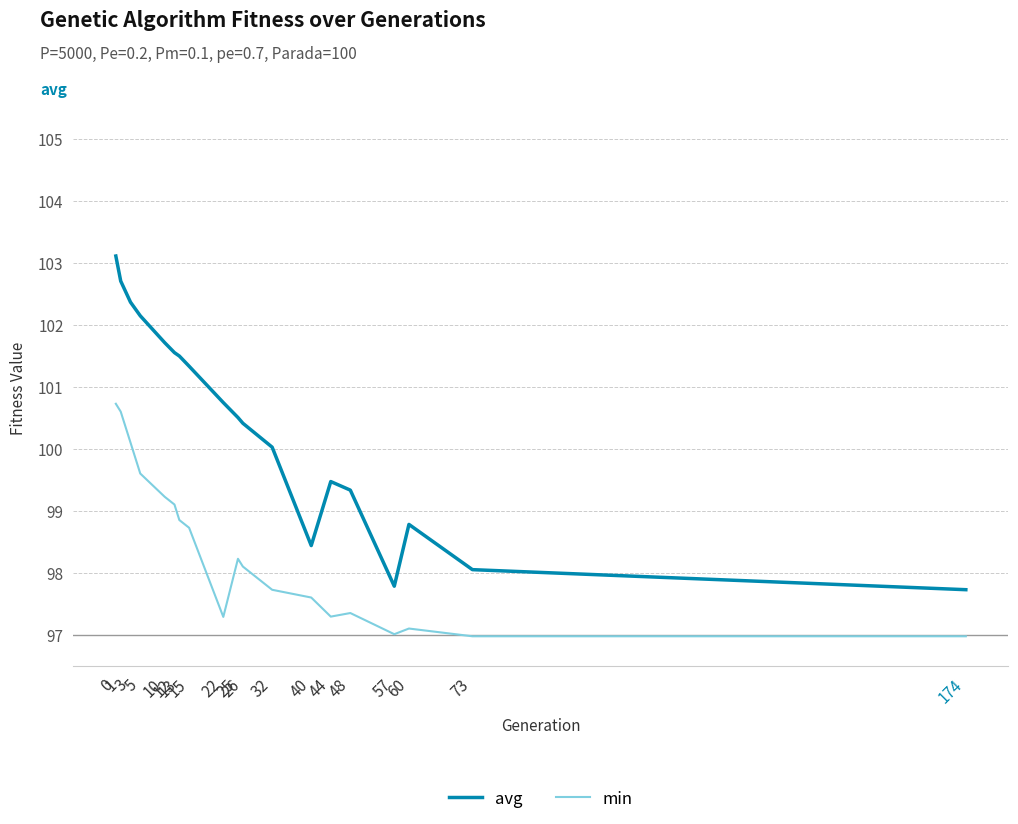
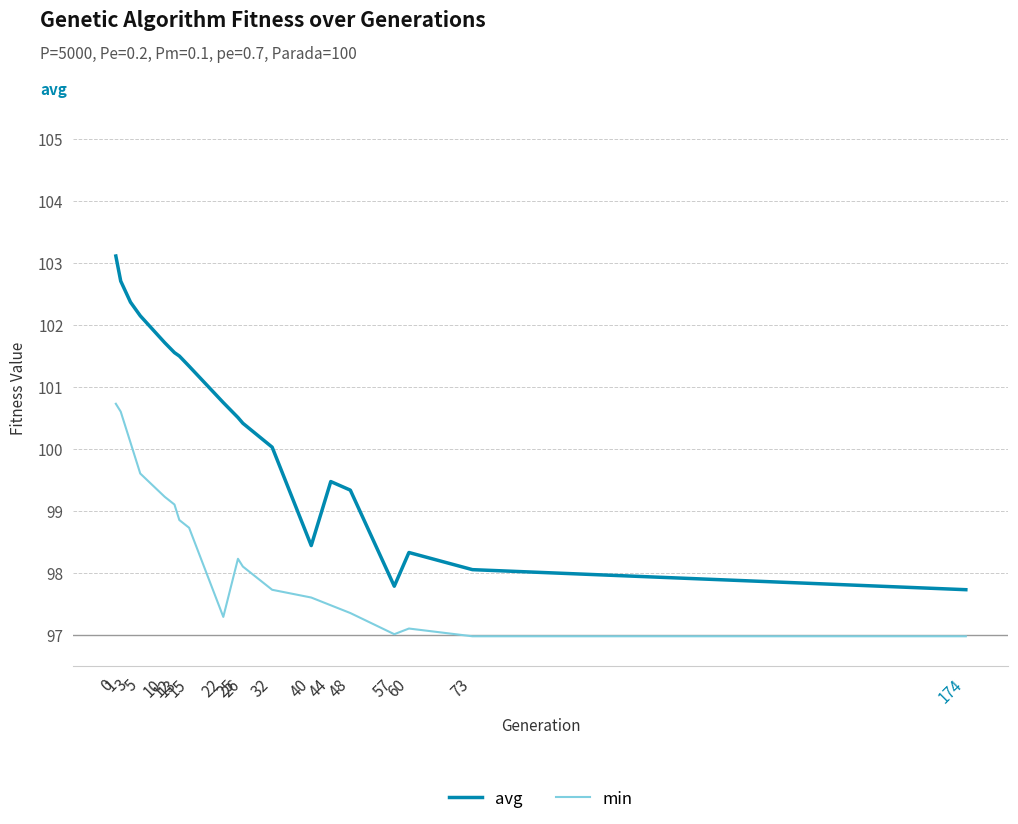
  {
    "avg": {
      "0": 103.1,
      "1": 102.7,
      "3": 102.4,
      "5": 102.2,
      "10": 101.7,
      "12": 101.6,
      "13": 101.5,
      "15": 101.3,
      "22": 100.8,
      "25": 100.5,
      "26": 100.4,
      "32": 100.0,
      "40": 98.4,
      "44": 99.5,
      "48": 99.3,
      "57": 97.8,
-     "60": 98.8,
+     "60": 98.3,
      "73": 98.1,
      "174": 97.7
    },
    "min": {
      "0": 100.7,
      "1": 100.6,
      "3": 100.1,
      "5": 99.6,
      "10": 99.2,
      "12": 99.1,
      "13": 98.9,
      "15": 98.7,
      "22": 97.3,
      "25": 98.2,
      "26": 98.1,
      "32": 97.7,
      "40": 97.6,
-     "44": 97.3,
+     "44": 97.5,
      "48": 97.4,
      "57": 97.0,
      "60": 97.1,
      "73": 97.0,
      "174": 97.0
    }
  }
